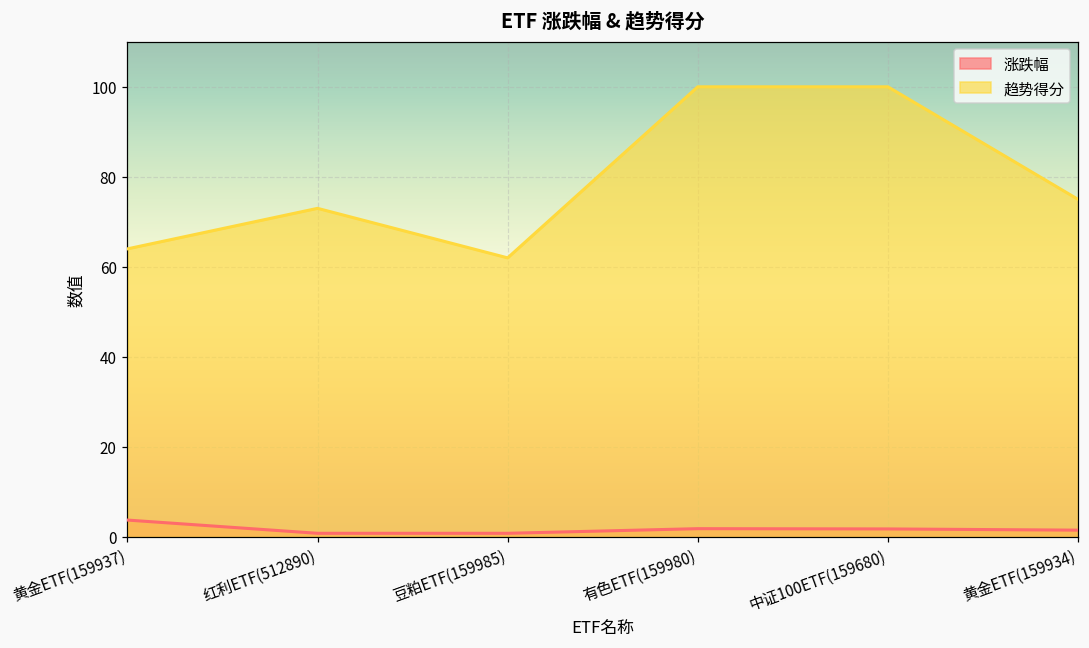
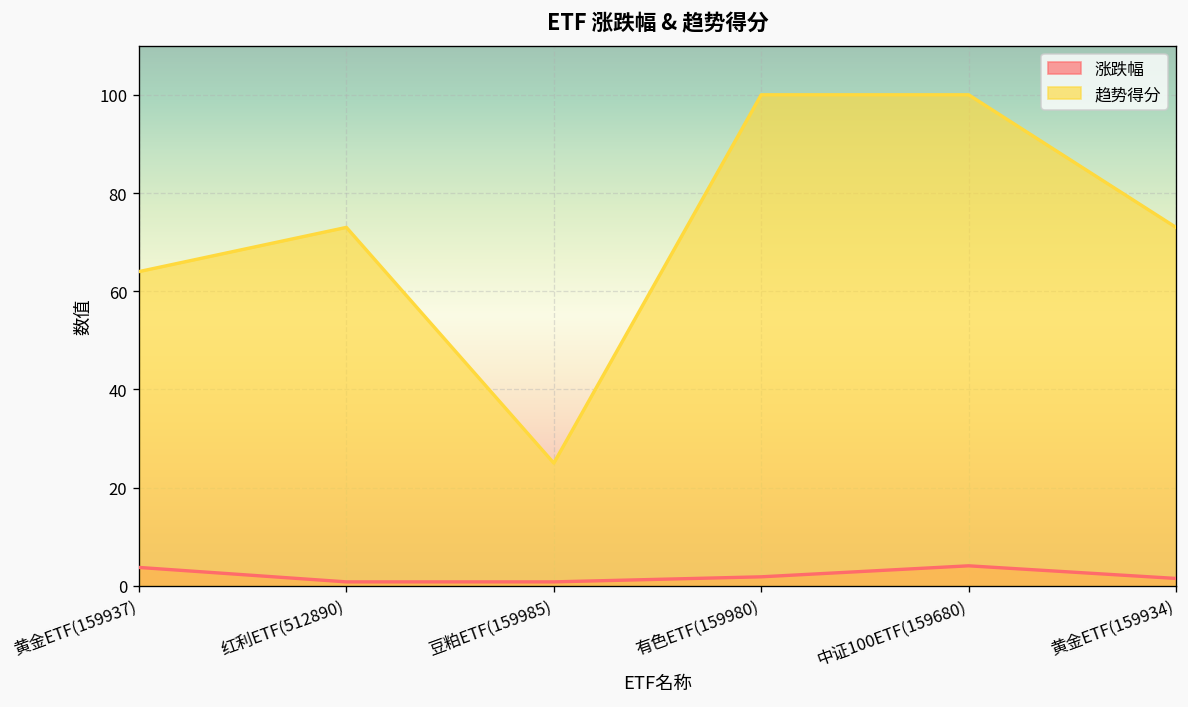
  {
    "涨跌幅": {
      "黄金ETF(159937)": 4,
      "红利ETF(512890)": 1,
      "豆粕ETF(159985)": 1,
      "有色ETF(159980)": 2,
-     "中证100ETF(159680)": 2,
+     "中证100ETF(159680)": 4,
      "黄金ETF(159934)": 2
    },
    "趋势得分": {
      "黄金ETF(159937)": 64,
      "红利ETF(512890)": 73,
-     "豆粕ETF(159985)": 62,
+     "豆粕ETF(159985)": 25,
      "有色ETF(159980)": 100,
      "中证100ETF(159680)": 100,
-     "黄金ETF(159934)": 75
+     "黄金ETF(159934)": 73
    }
  }
